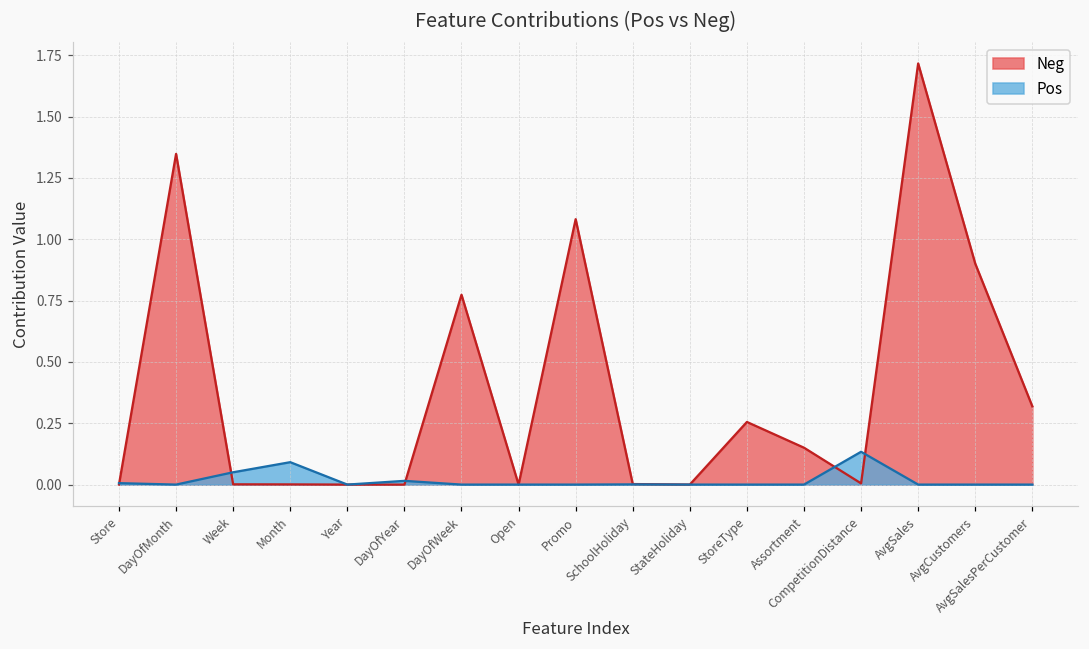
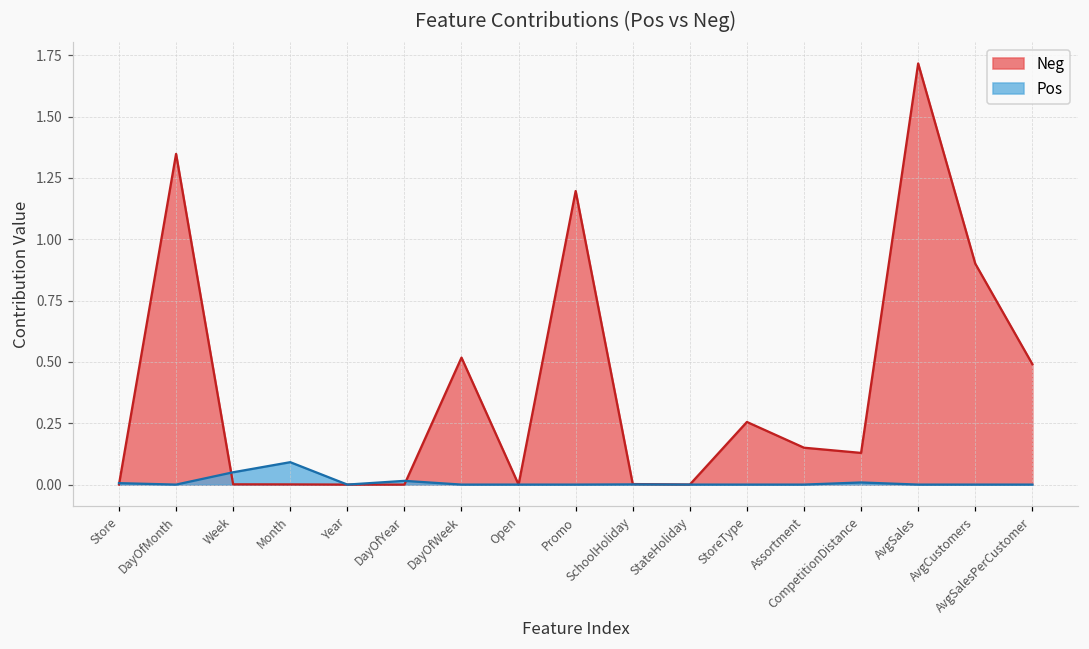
  {
    "Neg": {
      "DayOfMonth": 1.35,
      "Week": 0.00,
      "Month": 0.00,
      "DayOfYear": 0.00,
-     "DayOfWeek": 0.77,
-     "Promo": 1.08,
+     "DayOfWeek": 0.52,
+     "Promo": 1.20,
      "StoreType": 0.26,
      "Assortment": 0.15,
-     "CompetitionDistance": 0.00,
+     "CompetitionDistance": 0.13,
      "AvgSales": 1.72,
      "AvgCustomers": 0.90,
-     "AvgSalesPerCustomer": 0.32
+     "AvgSalesPerCustomer": 0.49
    },
    "Pos": {
      "DayOfMonth": 0.00,
      "Week": 0.05,
      "Month": 0.09,
      "DayOfYear": 0.02,
      "DayOfWeek": 0.00,
      "Promo": 0.00,
      "StoreType": 0.00,
      "Assortment": 0.00,
-     "CompetitionDistance": 0.13,
+     "CompetitionDistance": 0.01,
      "AvgSales": 0.00,
      "AvgCustomers": 0.00,
      "AvgSalesPerCustomer": 0.00
    }
  }
